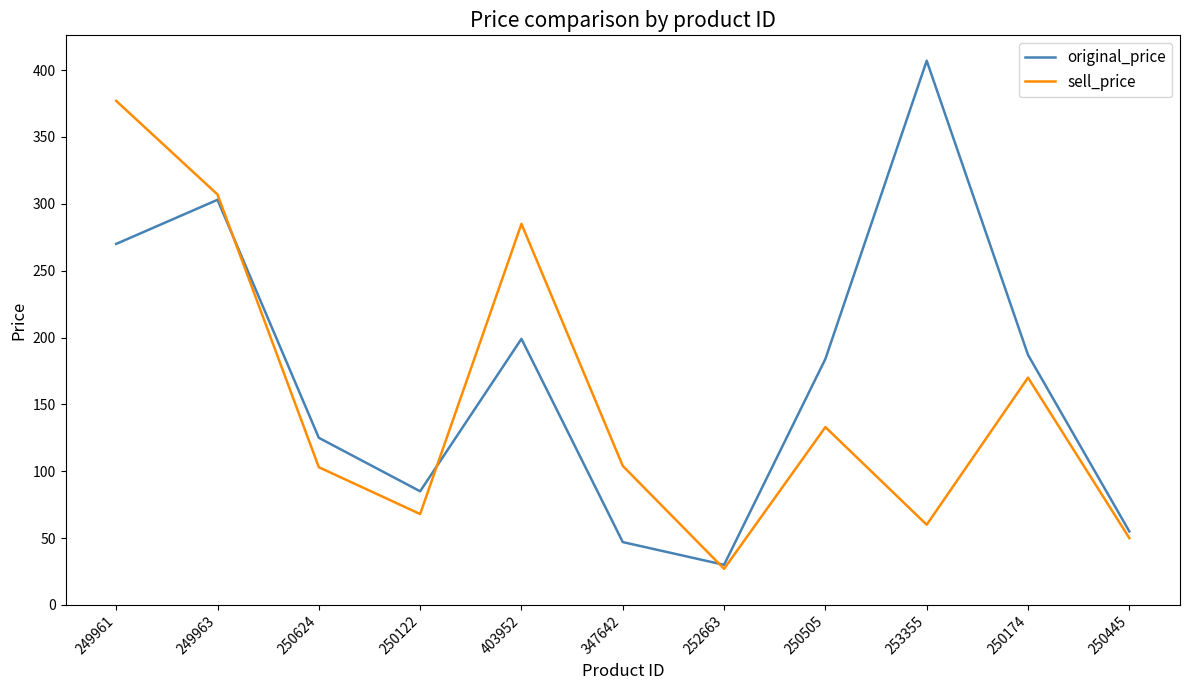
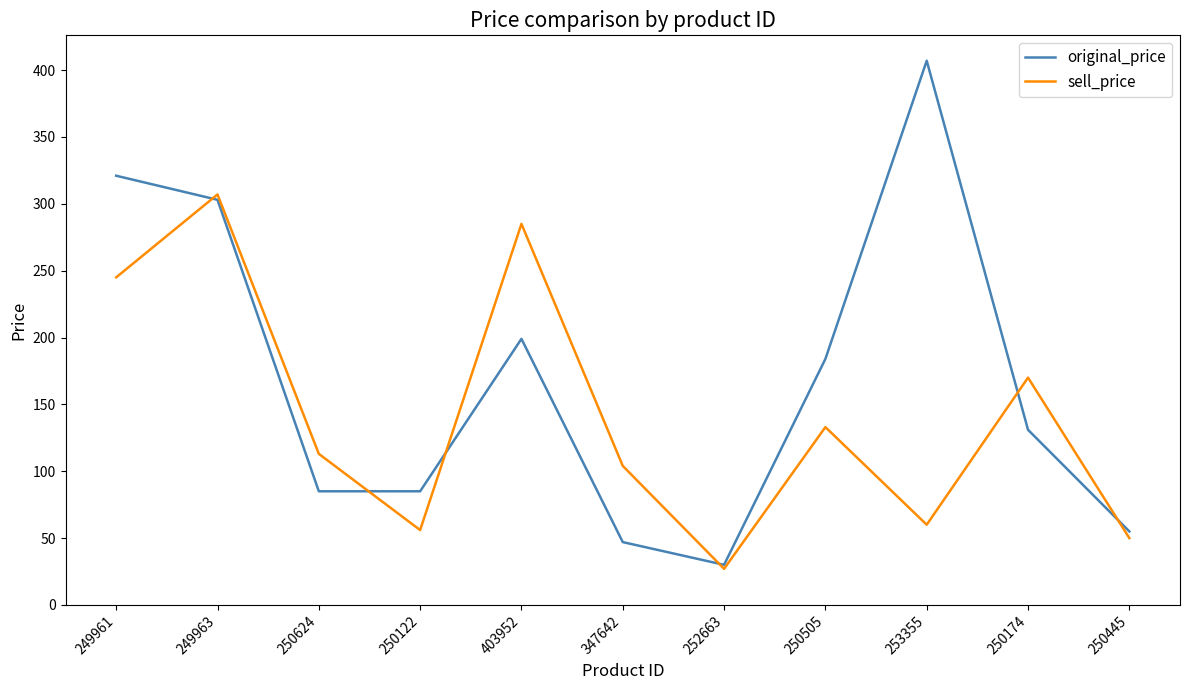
  {
    "original_price": {
-     "249961": 270,
+     "249961": 321,
      "249963": 303,
-     "250624": 125,
+     "250624": 85,
      "250122": 85,
      "403952": 199,
      "347642": 47,
      "252663": 30,
      "250505": 184,
      "253355": 407,
-     "250174": 187,
+     "250174": 131,
      "250445": 55
    },
    "sell_price": {
-     "249961": 377,
+     "249961": 245,
      "249963": 307,
-     "250624": 103,
-     "250122": 68,
+     "250624": 113,
+     "250122": 56,
      "403952": 285,
      "347642": 104,
      "252663": 27,
      "250505": 133,
      "253355": 60,
      "250174": 170,
      "250445": 50
    }
  }
